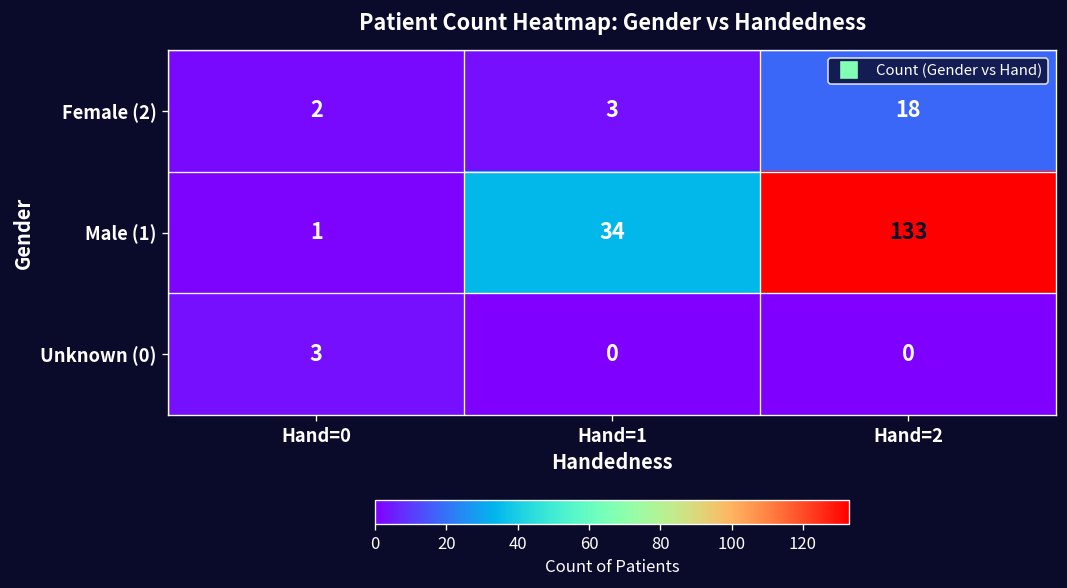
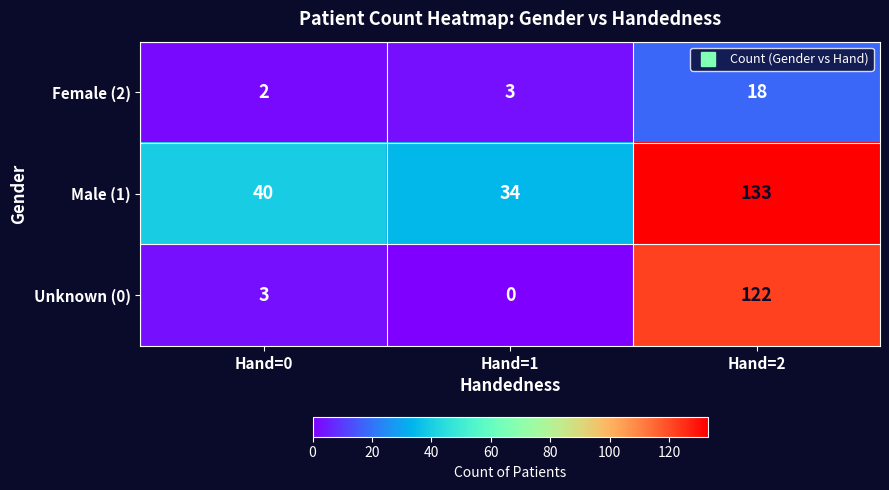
  {
    "Female (2)": {
      "Hand=0": 2,
      "Hand=1": 3,
      "Hand=2": 18
    },
    "Male (1)": {
-     "Hand=0": 1,
+     "Hand=0": 40,
      "Hand=1": 34,
      "Hand=2": 133
    },
    "Unknown (0)": {
      "Hand=0": 3,
      "Hand=1": 0,
-     "Hand=2": 0
+     "Hand=2": 122
    }
  }
